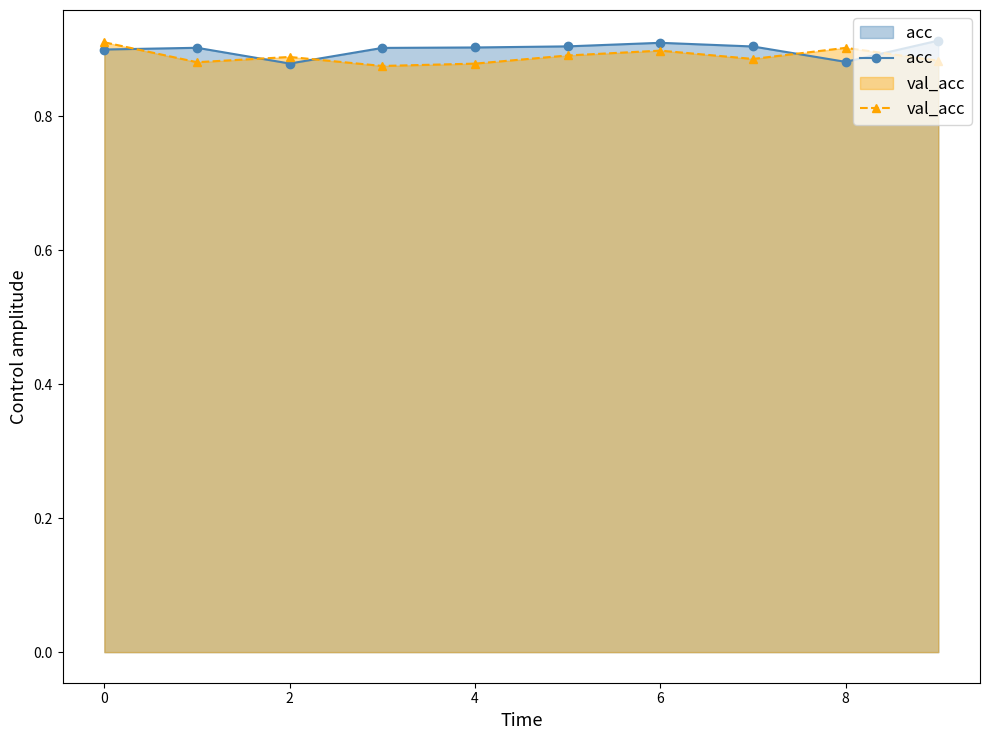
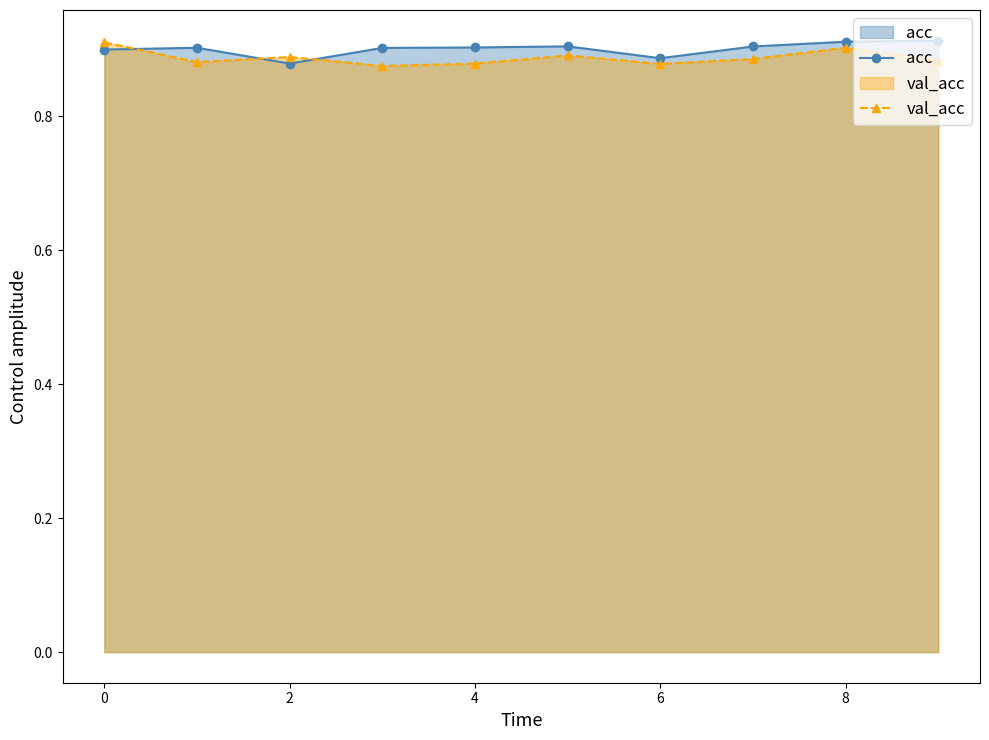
  {
    "acc": {
      "0": 0.90,
      "2": 0.88,
      "4": 0.90,
-     "6": 0.91,
-     "8": 0.88
+     "6": 0.89,
+     "8": 0.91
    },
    "val_acc": {
      "0": 0.91,
      "2": 0.89,
      "4": 0.88,
-     "6": 0.90,
+     "6": 0.88,
      "8": 0.90
    }
  }
